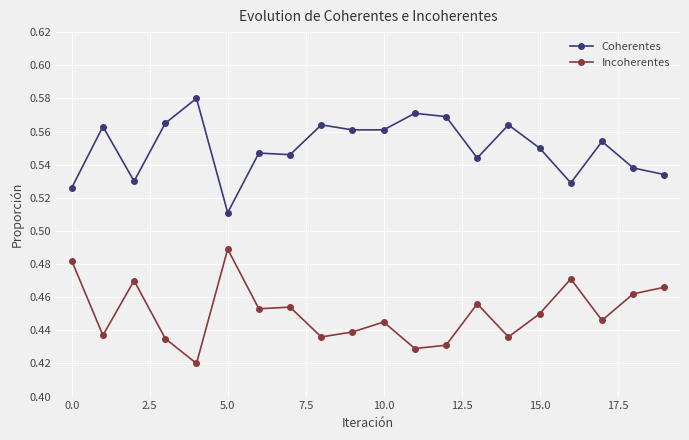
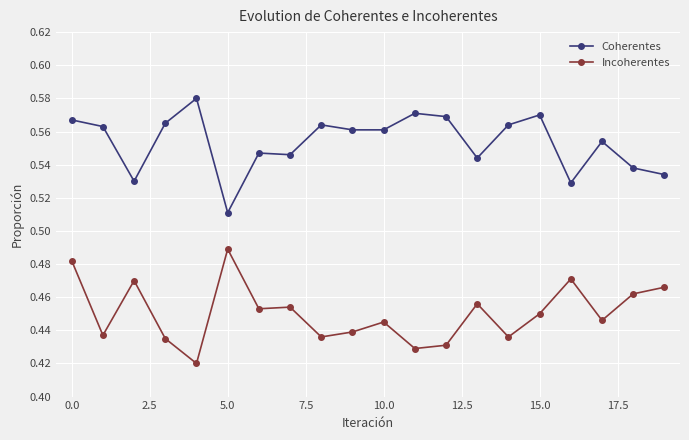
  {
    "Coherentes": {
-     "0.0": 0.526,
+     "0.0": 0.567,
      "5.0": 0.511,
      "10.0": 0.561,
-     "15.0": 0.55
+     "15.0": 0.57
    },
    "Incoherentes": {
      "0.0": 0.482,
      "5.0": 0.489,
      "10.0": 0.445,
      "15.0": 0.450
    }
  }
